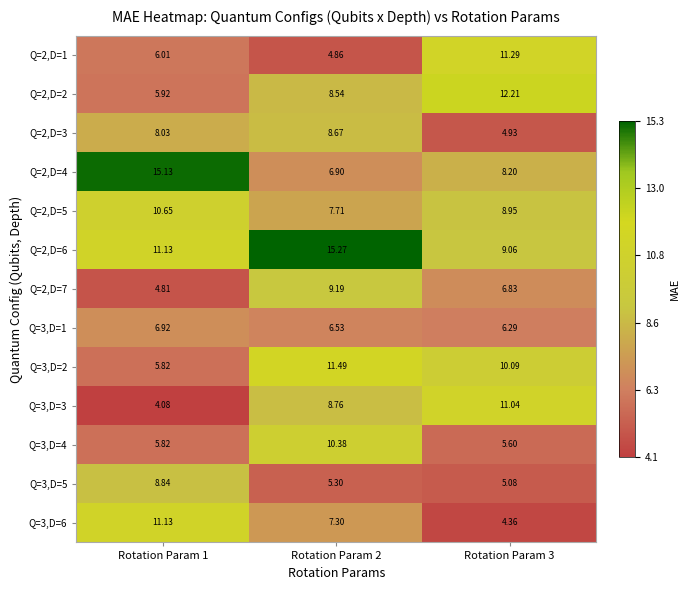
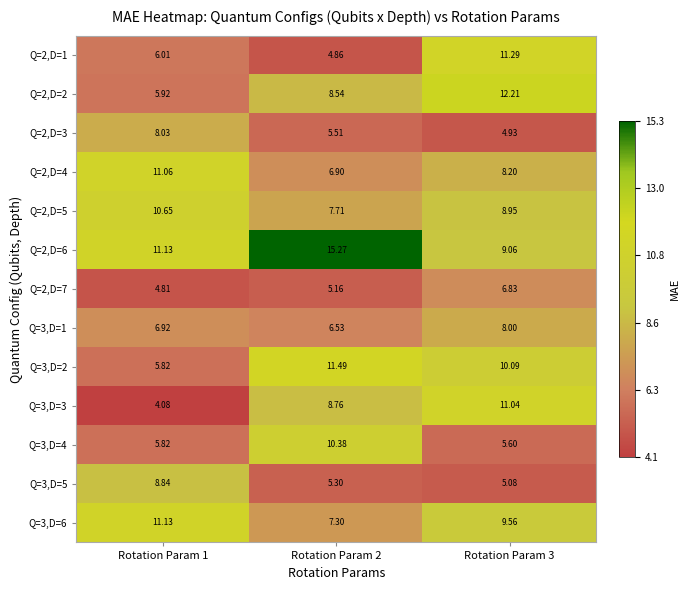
  {
    "Q=2,D=1": {
      "Rotation Param 1": 6.01,
      "Rotation Param 2": 4.86,
      "Rotation Param 3": 11.29
    },
    "Q=2,D=2": {
      "Rotation Param 1": 5.92,
      "Rotation Param 2": 8.54,
      "Rotation Param 3": 12.21
    },
    "Q=2,D=3": {
      "Rotation Param 1": 8.03,
-     "Rotation Param 2": 8.67,
+     "Rotation Param 2": 5.51,
      "Rotation Param 3": 4.93
    },
    "Q=2,D=4": {
-     "Rotation Param 1": 15.13,
+     "Rotation Param 1": 11.06,
      "Rotation Param 2": 6.90,
      "Rotation Param 3": 8.20
    },
    "Q=2,D=5": {
      "Rotation Param 1": 10.65,
      "Rotation Param 2": 7.71,
      "Rotation Param 3": 8.95
    },
    "Q=2,D=6": {
      "Rotation Param 1": 11.13,
      "Rotation Param 2": 15.27,
      "Rotation Param 3": 9.06
    },
    "Q=2,D=7": {
      "Rotation Param 1": 4.81,
-     "Rotation Param 2": 9.19,
+     "Rotation Param 2": 5.16,
      "Rotation Param 3": 6.83
    },
    "Q=3,D=1": {
      "Rotation Param 1": 6.92,
      "Rotation Param 2": 6.53,
-     "Rotation Param 3": 6.29
+     "Rotation Param 3": 8.00
    },
    "Q=3,D=2": {
      "Rotation Param 1": 5.82,
      "Rotation Param 2": 11.49,
      "Rotation Param 3": 10.09
    },
    "Q=3,D=3": {
      "Rotation Param 1": 4.08,
      "Rotation Param 2": 8.76,
      "Rotation Param 3": 11.04
    },
    "Q=3,D=4": {
      "Rotation Param 1": 5.82,
      "Rotation Param 2": 10.38,
      "Rotation Param 3": 5.60
    },
    "Q=3,D=5": {
      "Rotation Param 1": 8.84,
      "Rotation Param 2": 5.30,
      "Rotation Param 3": 5.08
    },
    "Q=3,D=6": {
      "Rotation Param 1": 11.13,
      "Rotation Param 2": 7.30,
-     "Rotation Param 3": 4.36
+     "Rotation Param 3": 9.56
    }
  }
